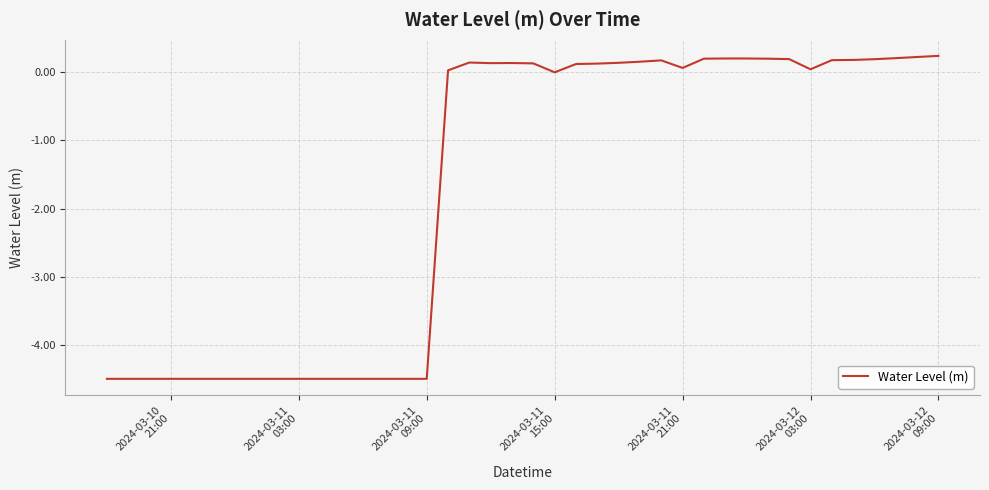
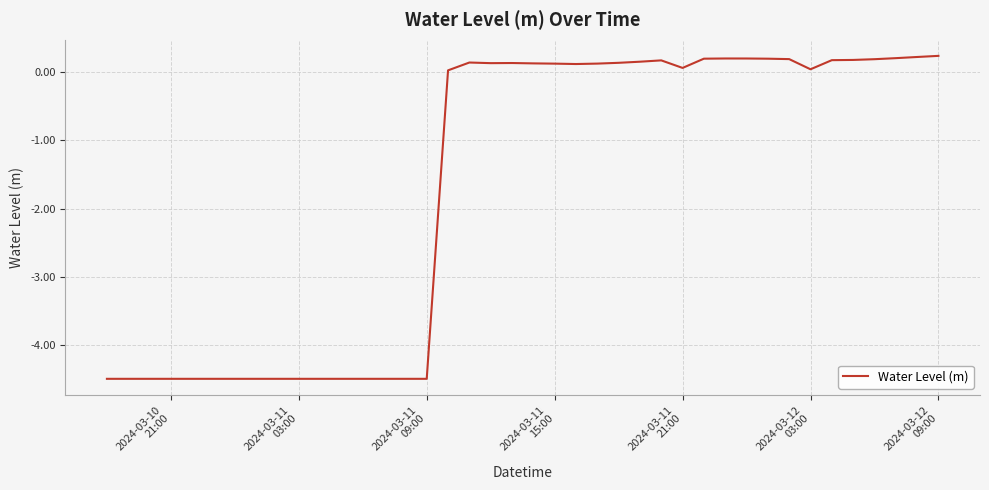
  {
    "2024-03-10 21:00": -4.5,
    "2024-03-11 03:00": -4.5,
    "2024-03-11 09:00": -4.5,
-   "2024-03-11 15:00": 0.0,
+   "2024-03-11 15:00": 0.1,
    "2024-03-11 21:00": 0.1,
    "2024-03-12 03:00": 0.0,
    "2024-03-12 09:00": 0.2
  }
